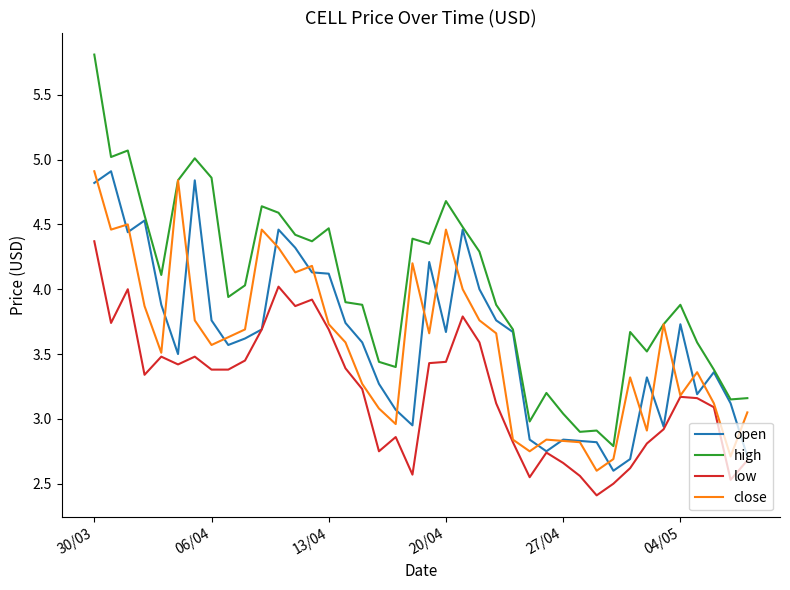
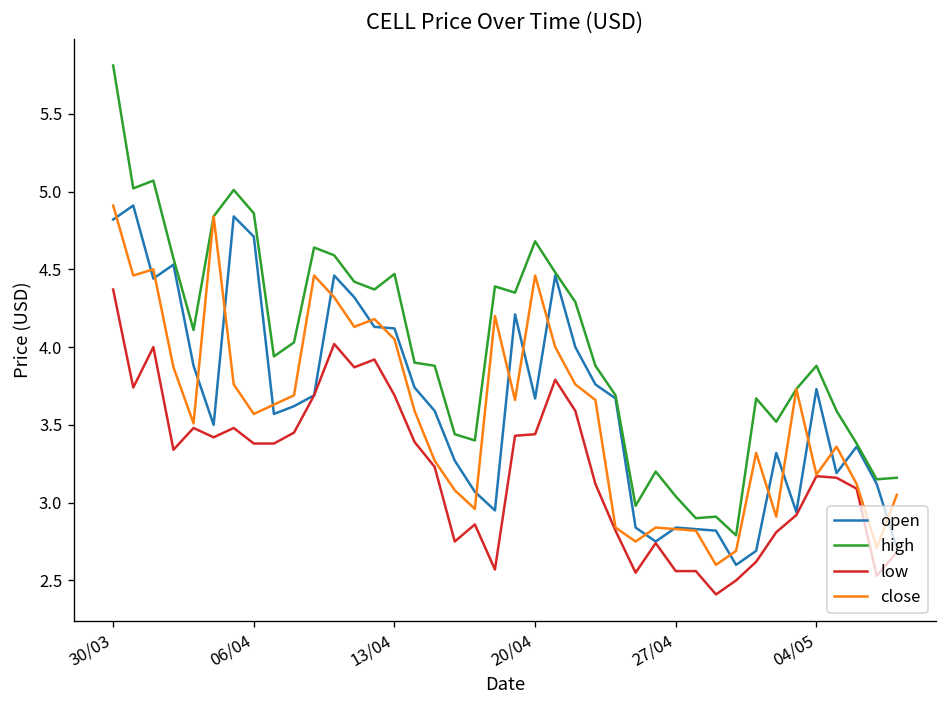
  {
    "open": {
      "30/03": 4.82,
-     "06/04": 3.76,
+     "06/04": 4.71,
      "13/04": 4.12,
      "20/04": 3.67,
      "04/05": 3.73
    },
    "high": {
      "30/03": 5.81,
      "06/04": 4.86,
      "13/04": 4.47,
      "20/04": 4.68,
      "27/04": 3.04,
      "04/05": 3.88
    },
    "low": {
      "30/03": 4.37,
      "06/04": 3.38,
      "13/04": 3.69,
      "20/04": 3.44,
-     "27/04": 2.66
+     "27/04": 2.56
    },
    "close": {
      "30/03": 4.91,
      "06/04": 3.57,
-     "13/04": 3.73,
+     "13/04": 4.05,
      "20/04": 4.46
    }
  }
